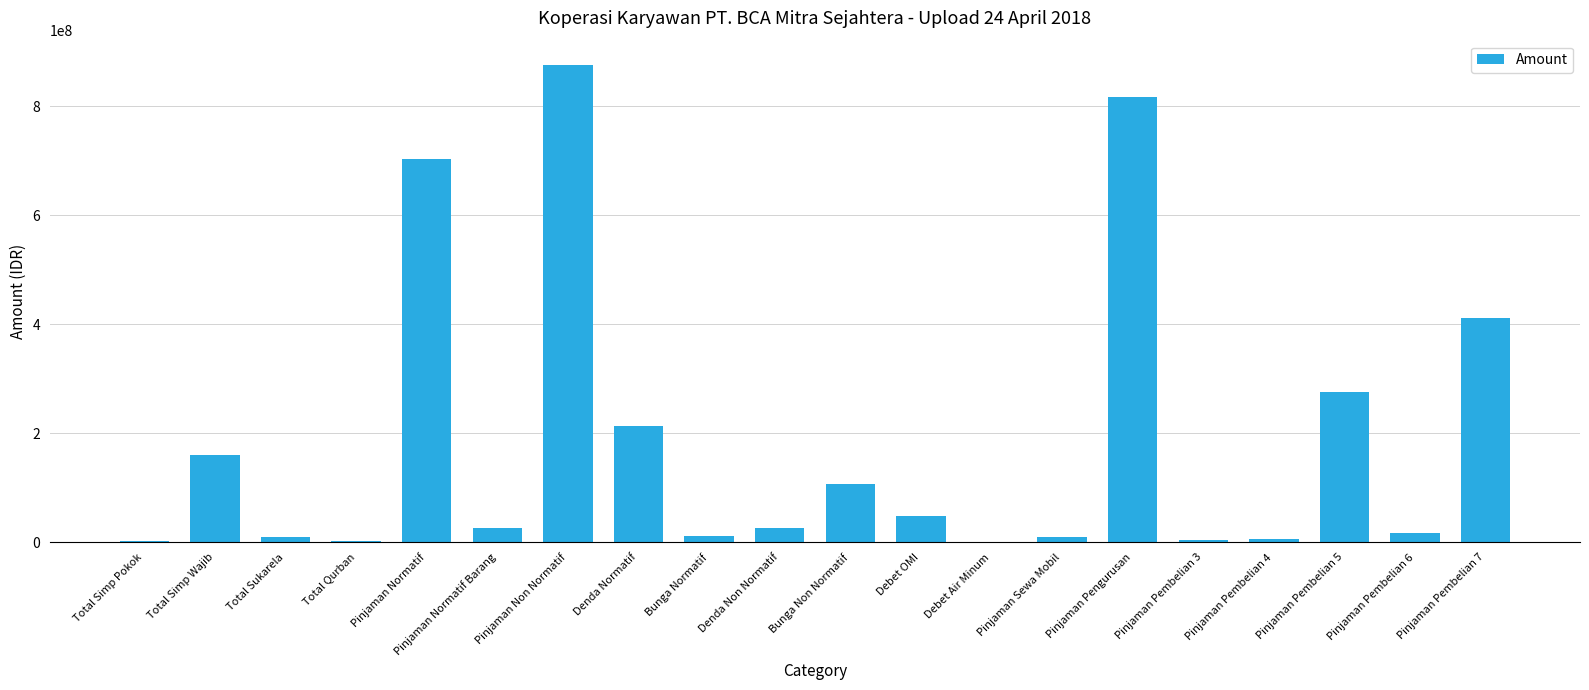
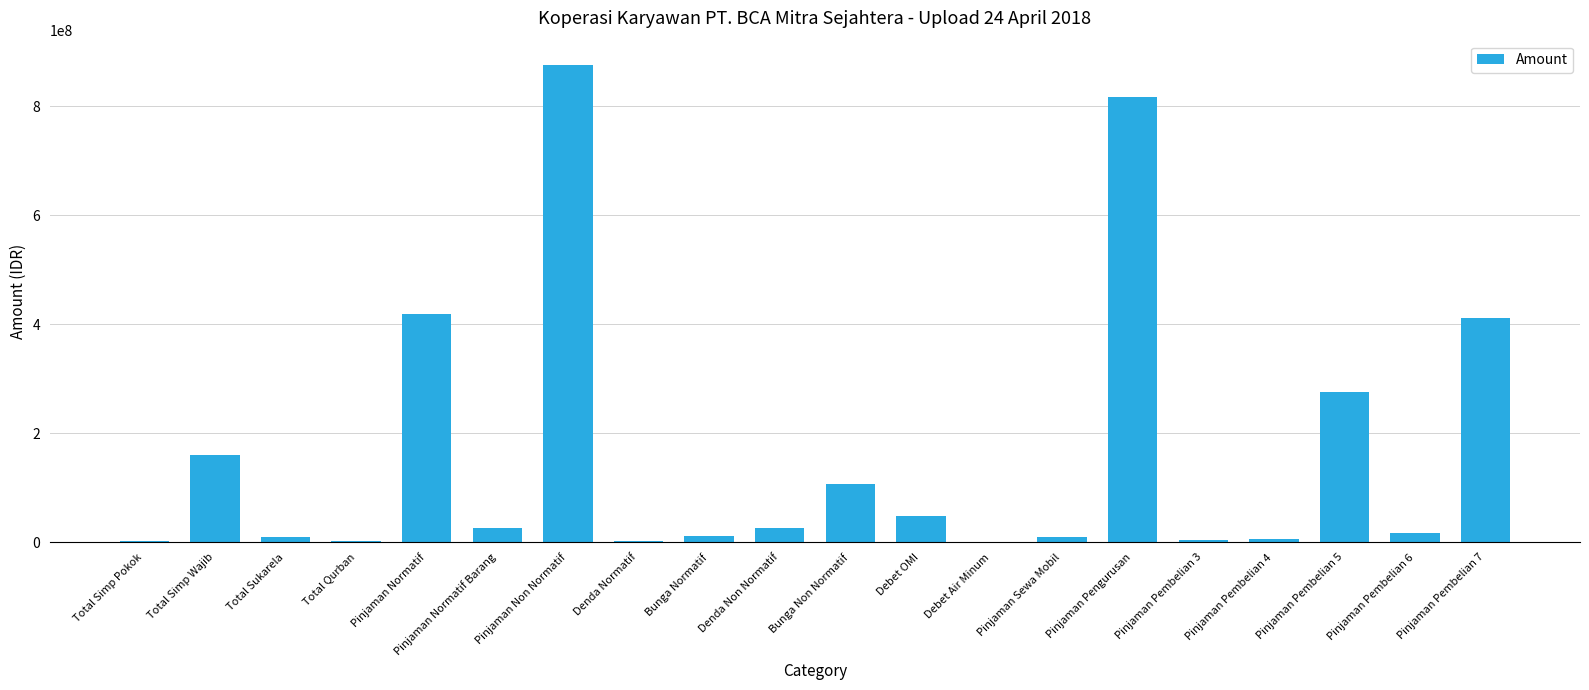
  {
    "Total Simp Wajib": 160000000,
    "Total Sukarela": 10000000,
-   "Pinjaman Normatif": 700000000,
+   "Pinjaman Normatif": 420000000,
    "Pinjaman Normatif Barang": 30000000,
    "Pinjaman Non Normatif": 880000000,
-   "Denda Normatif": 210000000,
+   "Denda Normatif": 0,
    "Bunga Normatif": 10000000,
    "Denda Non Normatif": 30000000,
    "Bunga Non Normatif": 110000000,
    "Debet OMI": 50000000,
    "Pinjaman Sewa Mobil": 10000000,
    "Pinjaman Pengurusan": 820000000,
    "Pinjaman Pembelian 4": 10000000,
    "Pinjaman Pembelian 5": 280000000,
    "Pinjaman Pembelian 6": 20000000,
    "Pinjaman Pembelian 7": 410000000
  }
